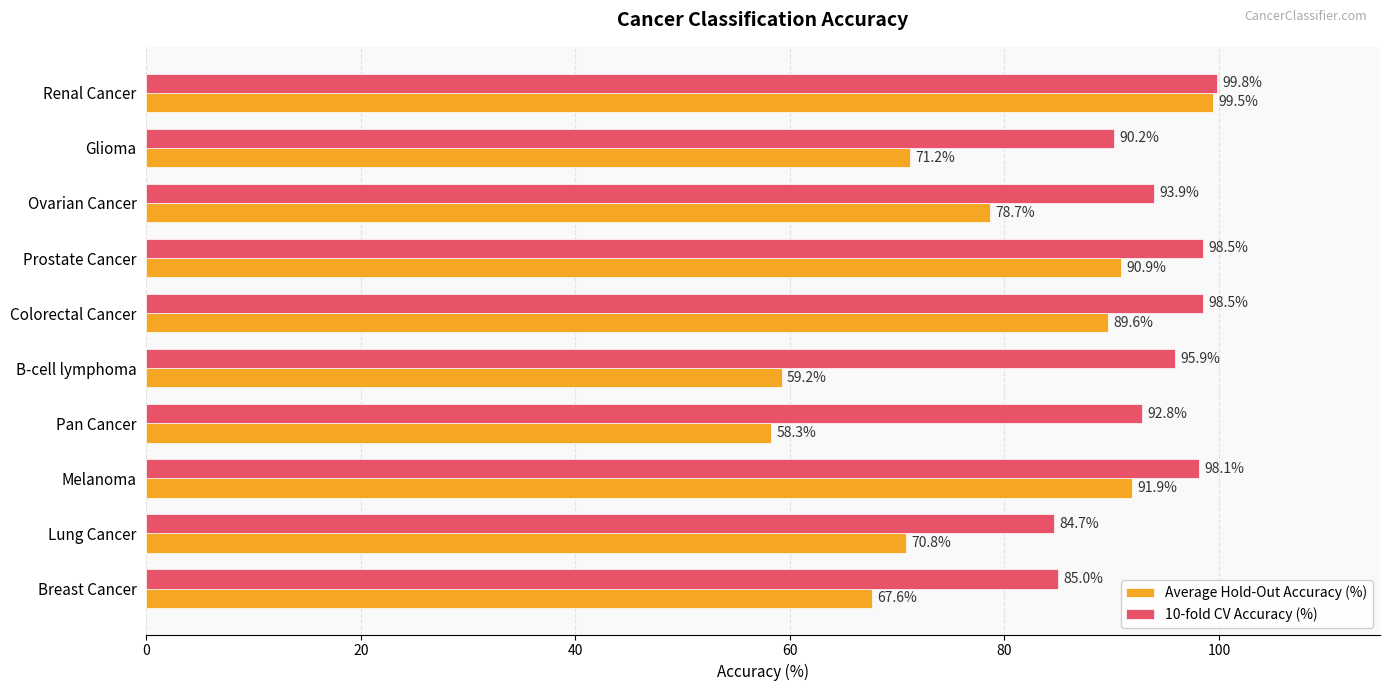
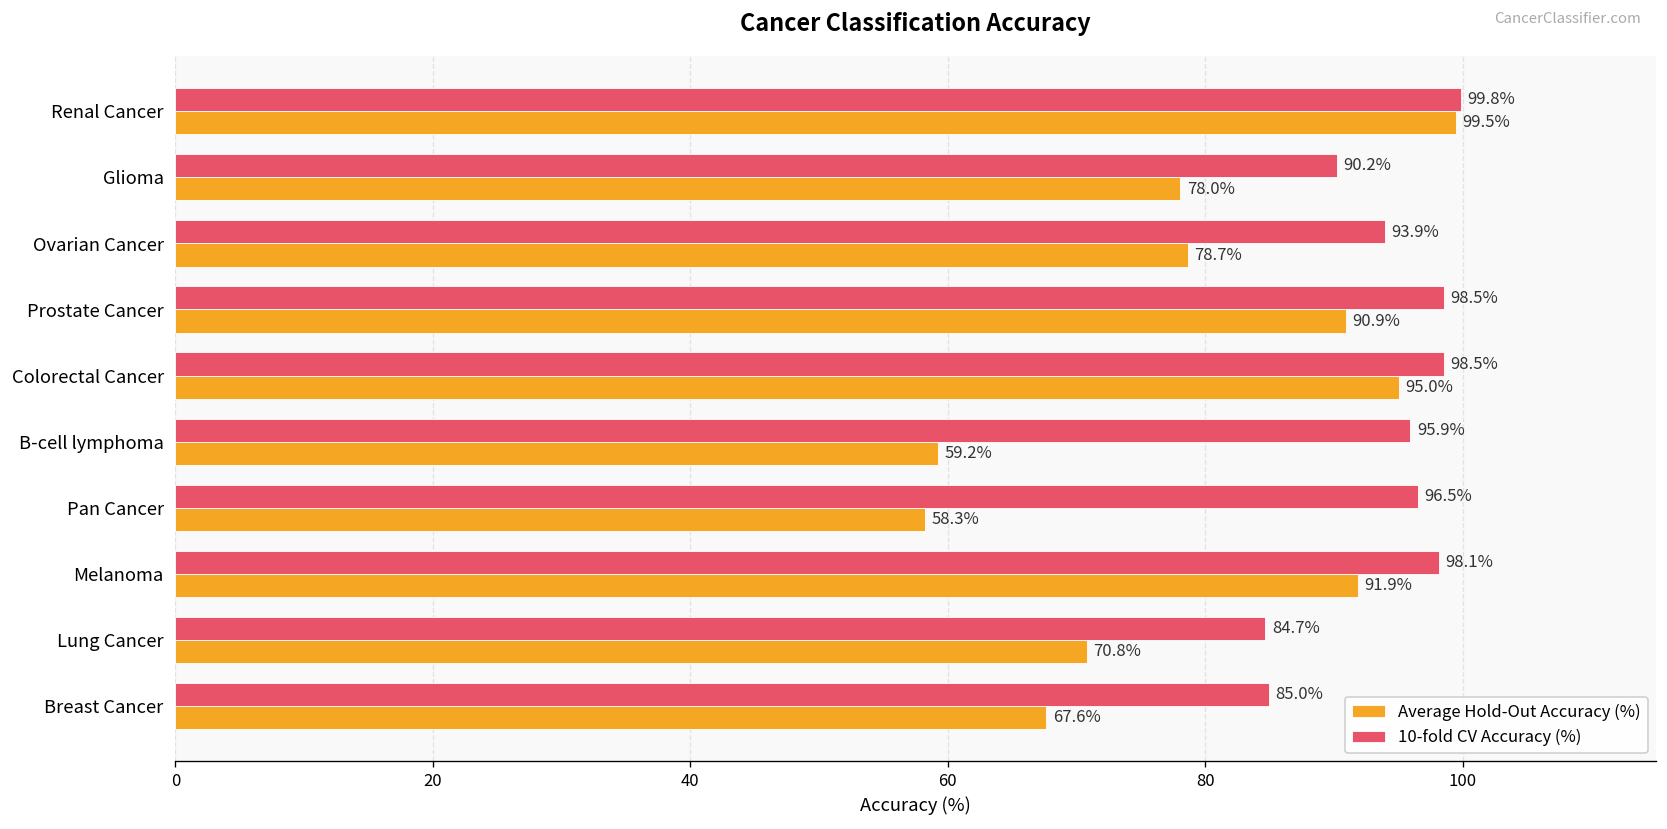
  {
    "Average Hold-Out Accuracy (%)": {
      "Renal Cancer": "99.5%",
-     "Glioma": "71.2%",
+     "Glioma": "78.0%",
      "Ovarian Cancer": "78.7%",
      "Prostate Cancer": "90.9%",
-     "Colorectal Cancer": "89.6%",
+     "Colorectal Cancer": "95.0%",
      "B-cell lymphoma": "59.2%",
      "Pan Cancer": "58.3%",
      "Melanoma": "91.9%",
      "Lung Cancer": "70.8%",
      "Breast Cancer": "67.6%"
    },
    "10-fold CV Accuracy (%)": {
      "Renal Cancer": "99.8%",
      "Glioma": "90.2%",
      "Ovarian Cancer": "93.9%",
      "Prostate Cancer": "98.5%",
      "Colorectal Cancer": "98.5%",
      "B-cell lymphoma": "95.9%",
-     "Pan Cancer": "92.8%",
+     "Pan Cancer": "96.5%",
      "Melanoma": "98.1%",
      "Lung Cancer": "84.7%",
      "Breast Cancer": "85.0%"
    }
  }
